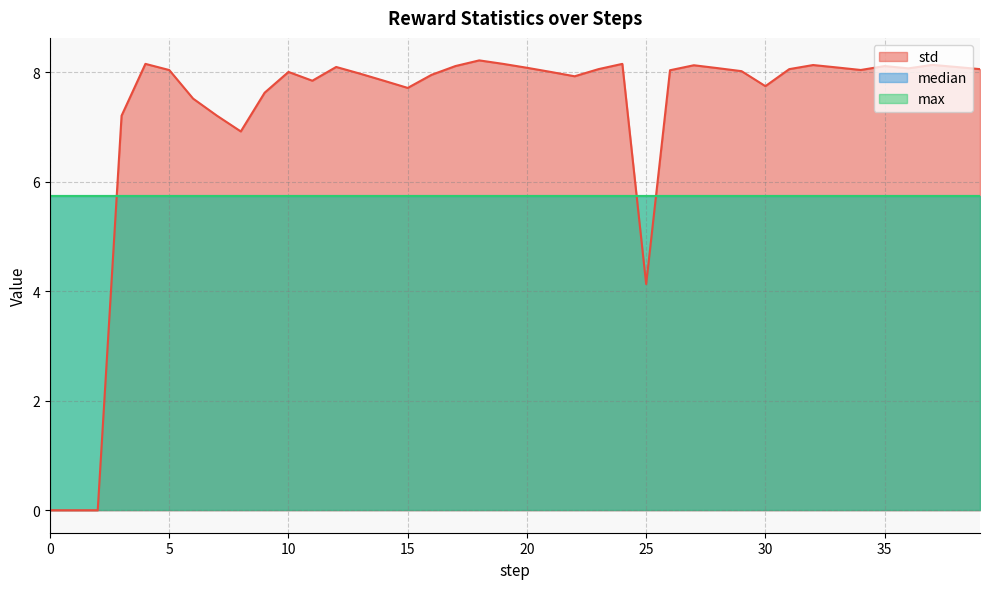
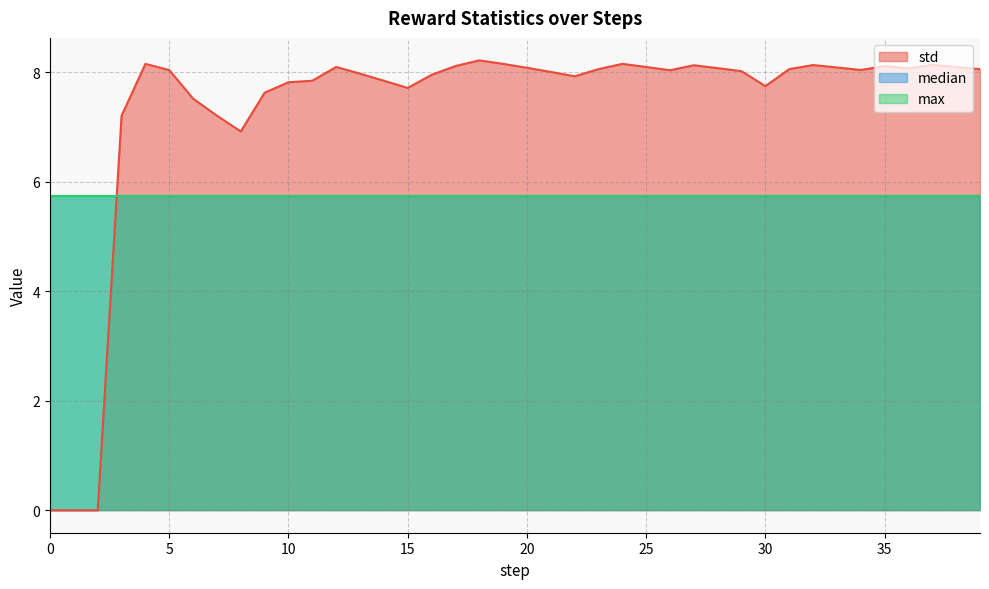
  {
    "std": {
      "0": 0.0,
      "5": 8.0,
-     "10": 8.0,
+     "10": 7.8,
      "15": 7.7,
      "20": 8.1,
-     "25": 4.1,
+     "25": 8.1,
      "30": 7.7
    },
    "max": {
      "0": 5.7,
      "5": 5.7,
      "10": 5.7,
      "15": 5.7,
      "20": 5.7,
      "25": 5.7,
      "30": 5.7,
      "35": 5.7
    }
  }
